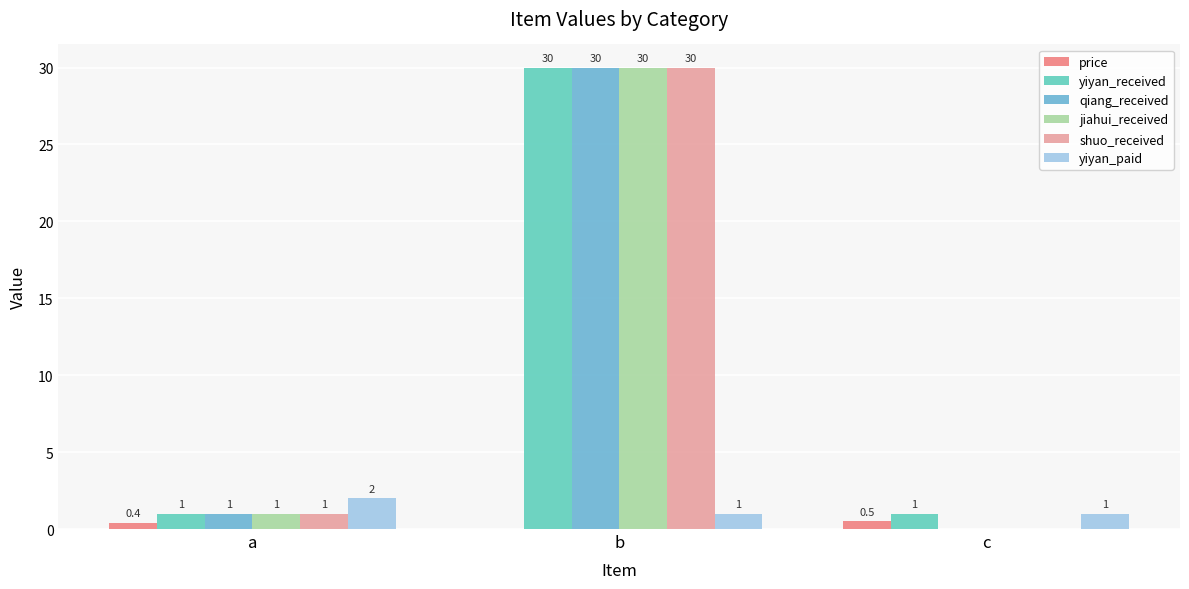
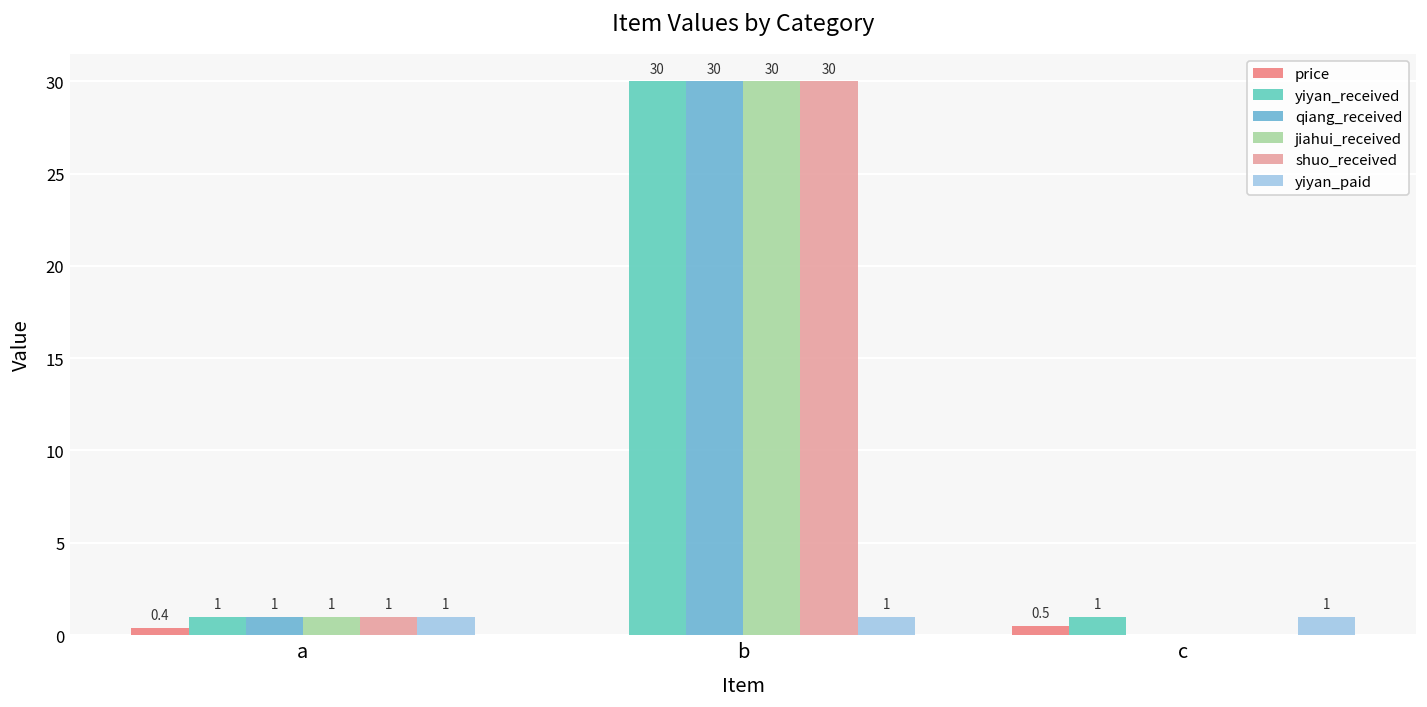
  {
    "jiahui_received": {
      "a": 1,
      "b": 30
    },
    "yiyan_paid": {
-     "a": 2,
+     "a": 1,
      "b": 1,
      "c": 1
    }
  }
